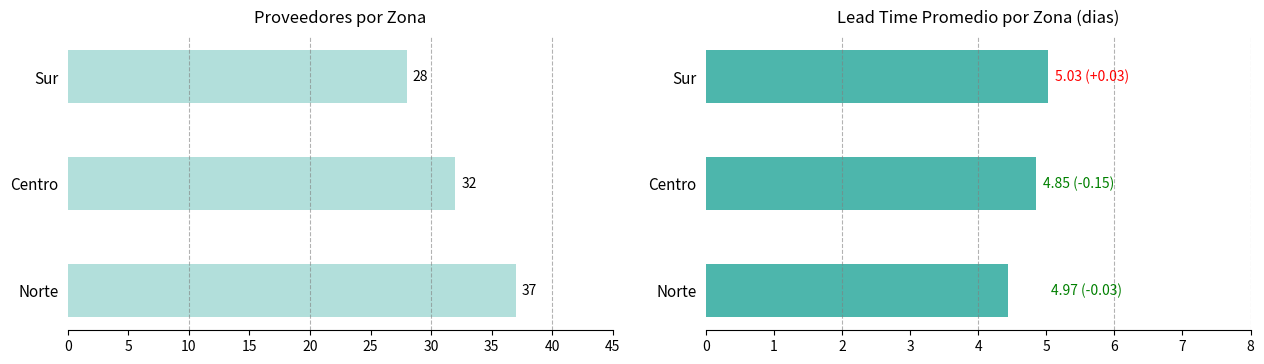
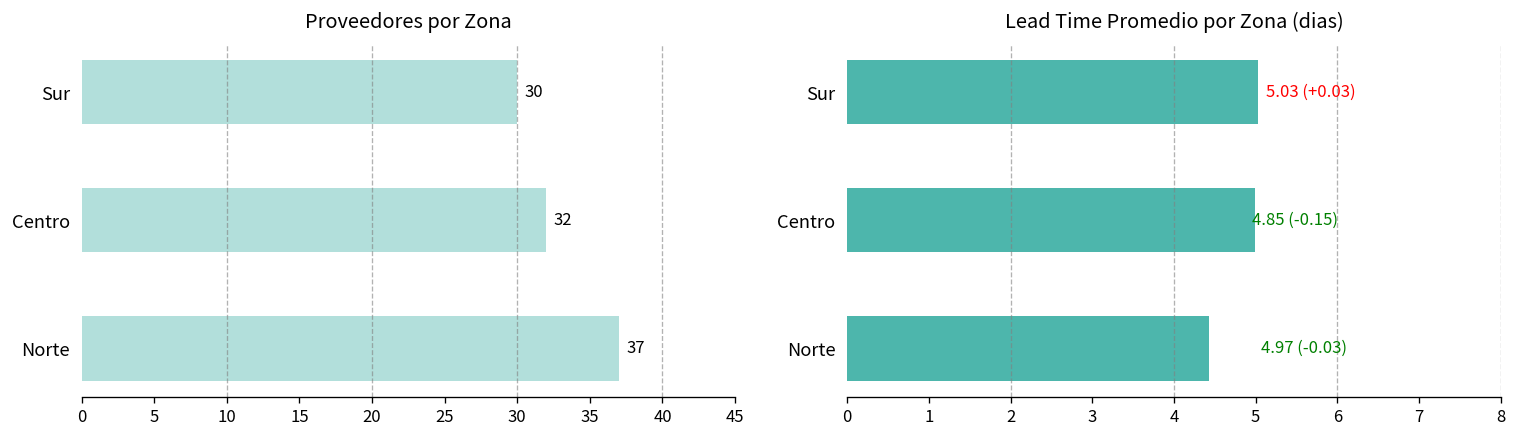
  {
    "Proveedores por Zona": {
-     "Sur": 28,
+     "Sur": 30,
      "Centro": 32,
      "Norte": 37
    },
    "Lead Time Promedio por Zona (dias)": {
-     "Centro": 4.9,
+     "Centro": 5.0,
      "Norte": 4.4
    }
  }
